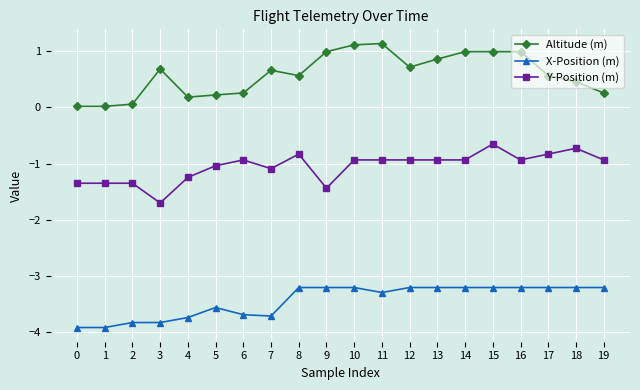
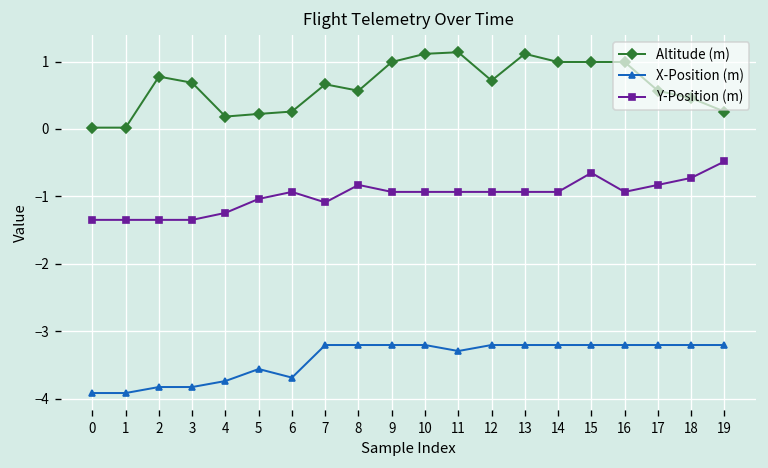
  {
    "Altitude (m)": {
      "0": 0.0,
      "1": 0.0,
-     "2": 0.1,
+     "2": 0.8,
      "3": 0.7,
      "4": 0.2,
      "5": 0.2,
      "6": 0.3,
      "7": 0.7,
      "8": 0.6,
      "9": 1.0,
      "10": 1.1,
      "11": 1.1,
      "12": 0.7,
-     "13": 0.9,
+     "13": 1.1,
      "14": 1.0,
      "15": 1.0,
      "19": 0.3
    },
    "X-Position (m)": {
      "0": -3.9,
      "1": -3.9,
      "2": -3.8,
      "3": -3.8,
      "4": -3.7,
      "5": -3.6,
      "6": -3.7,
-     "7": -3.7,
+     "7": -3.2,
      "8": -3.2,
      "9": -3.2,
      "10": -3.2,
      "11": -3.3,
      "12": -3.2,
      "13": -3.2,
      "14": -3.2,
      "15": -3.2,
      "16": -3.2,
      "17": -3.2,
      "18": -3.2,
      "19": -3.2
    },
    "Y-Position (m)": {
      "0": -1.3,
      "1": -1.3,
      "2": -1.3,
-     "3": -1.7,
+     "3": -1.3,
      "4": -1.2,
      "5": -1.0,
      "6": -0.9,
      "7": -1.1,
      "8": -0.8,
-     "9": -1.4,
+     "9": -0.9,
      "10": -0.9,
      "11": -0.9,
      "12": -0.9,
      "13": -0.9,
      "14": -0.9,
      "15": -0.6,
      "16": -0.9,
      "17": -0.8,
      "18": -0.7,
-     "19": -0.9
+     "19": -0.5
    }
  }
